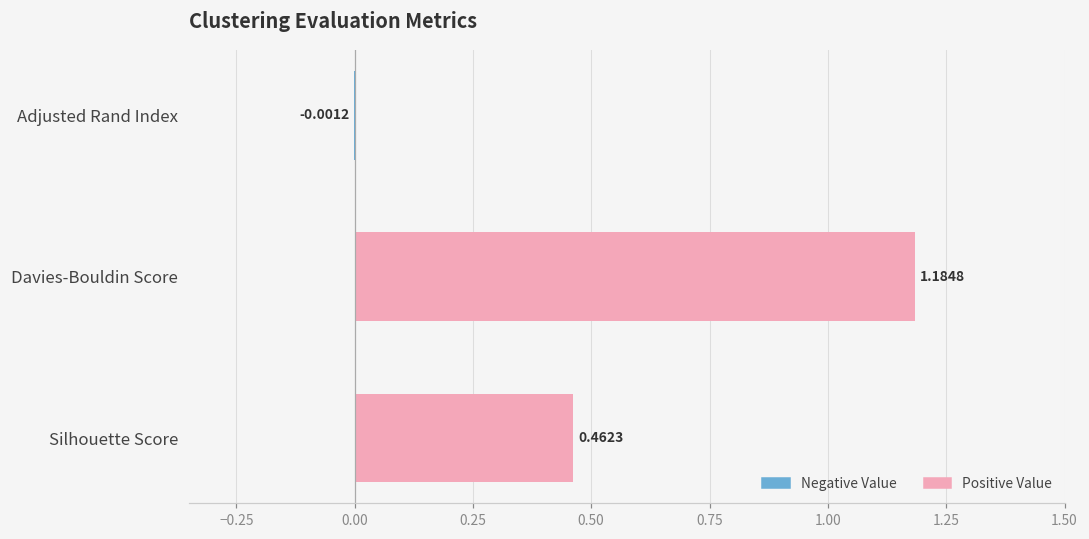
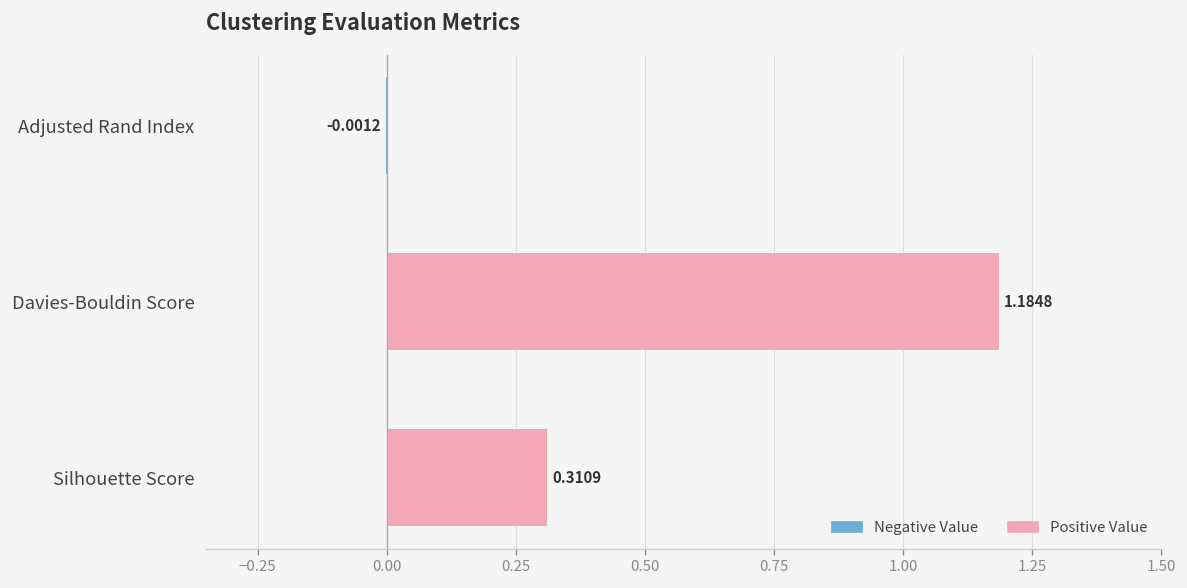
  {
    "Adjusted Rand Index": -0.0012,
    "Davies-Bouldin Score": 1.1848,
-   "Silhouette Score": 0.4623
+   "Silhouette Score": 0.3109
  }
